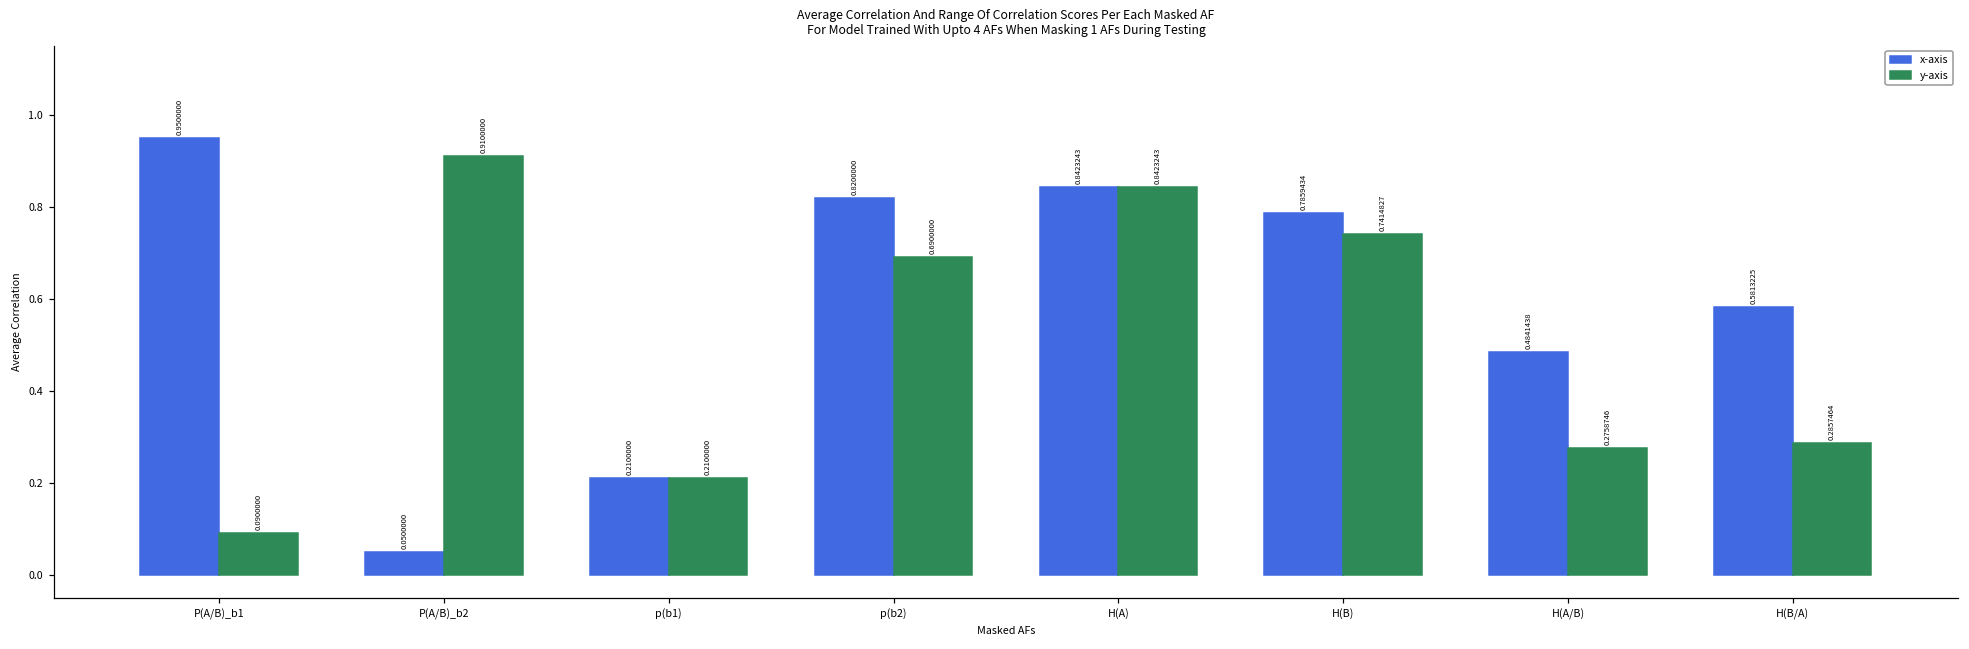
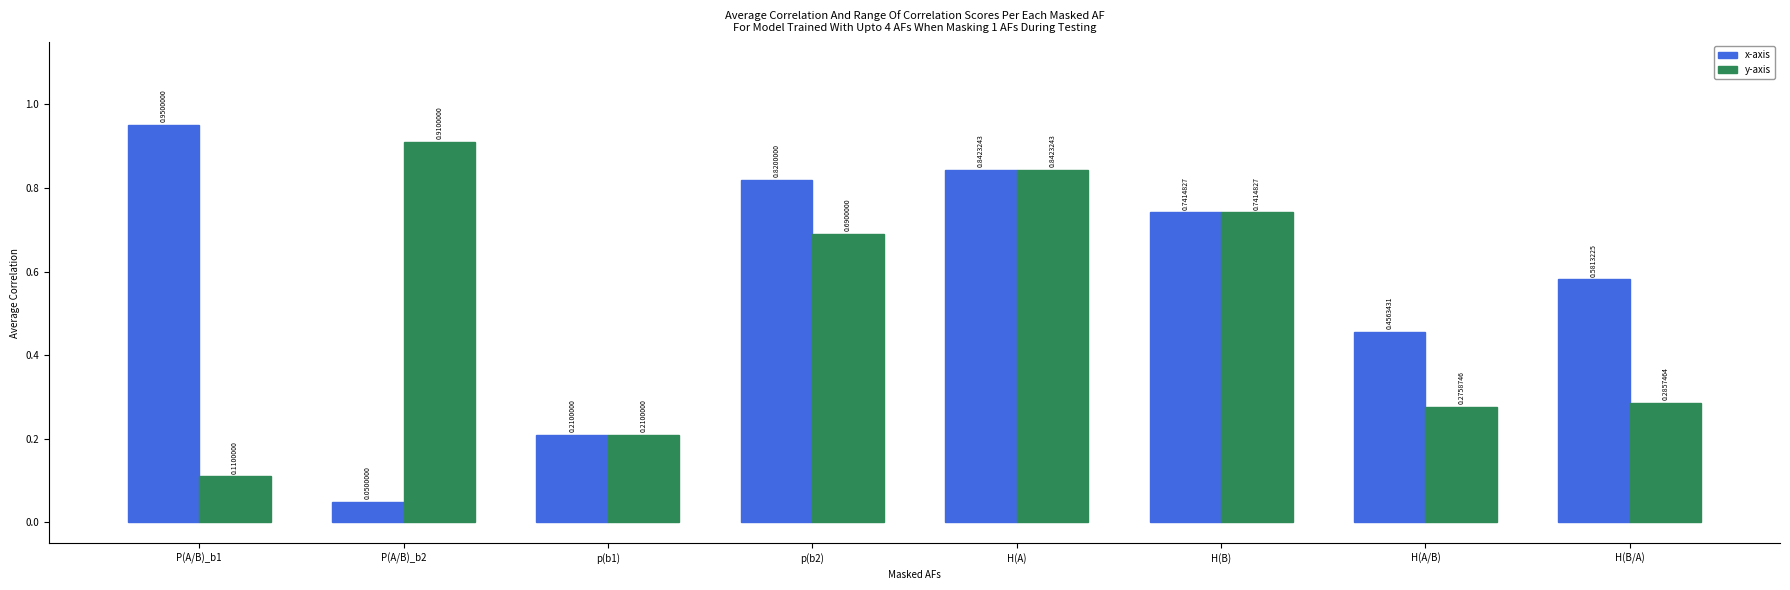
  {
    "x-axis": {
      "P(A/B)_b1": 0.9500000,
      "P(A/B)_b2": 0.0500000,
      "p(b1)": 0.2100000,
      "p(b2)": 0.8200000,
      "H(A)": 0.8423243,
-     "H(B)": 0.7859434,
-     "H(A/B)": 0.4841438,
+     "H(B)": 0.7414827,
+     "H(A/B)": 0.4563431,
      "H(B/A)": 0.5813225
    },
    "y-axis": {
-     "P(A/B)_b1": 0.0900000,
+     "P(A/B)_b1": 0.1100000,
      "P(A/B)_b2": 0.9100000,
      "p(b1)": 0.2100000,
      "p(b2)": 0.6900000,
      "H(A)": 0.8423243,
      "H(B)": 0.7414827,
      "H(A/B)": 0.2758746,
      "H(B/A)": 0.2857464
    }
  }
